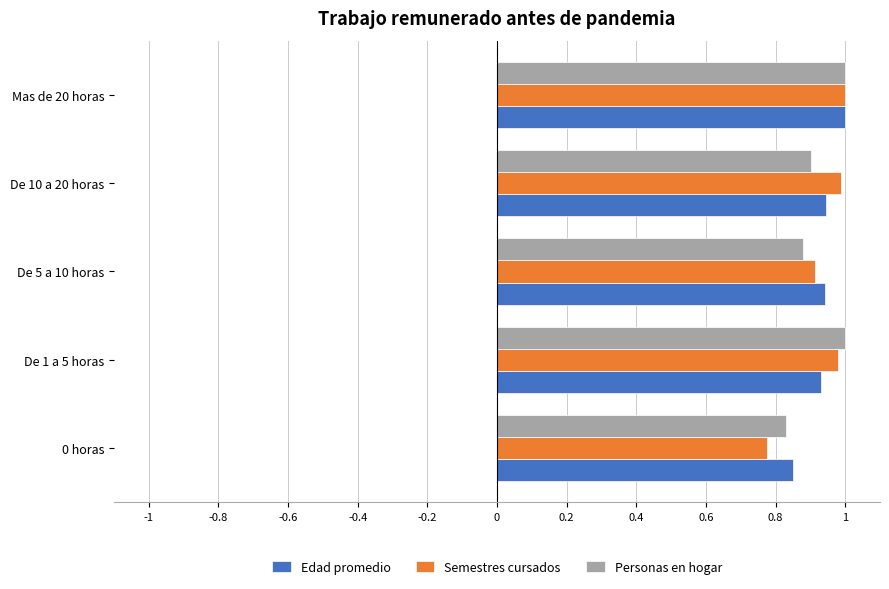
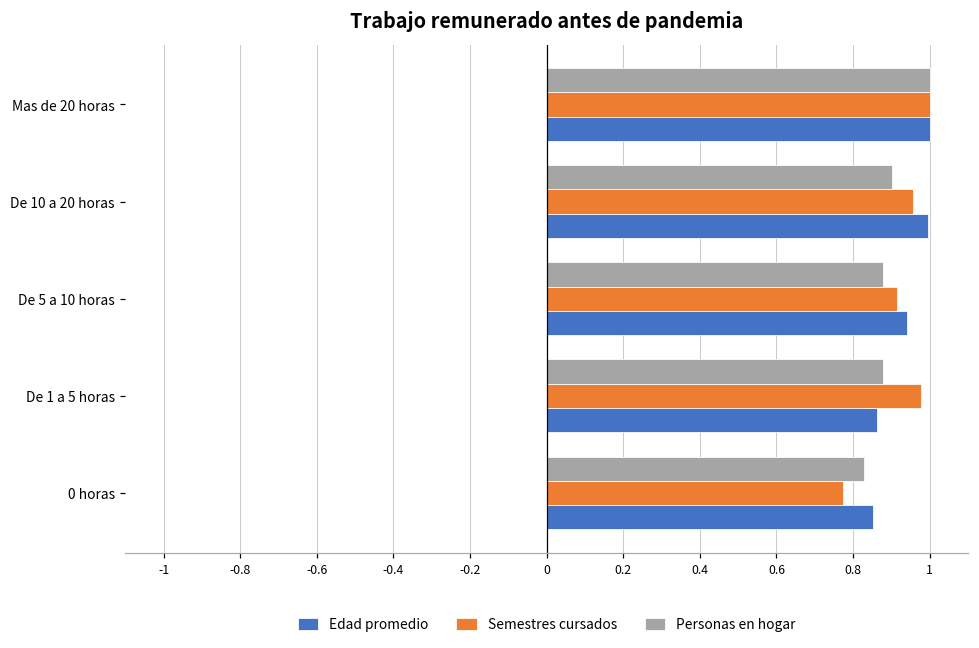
  {
    "Edad promedio": {
      "Mas de 20 horas": 1.00,
-     "De 10 a 20 horas": 0.95,
+     "De 10 a 20 horas": 1.00,
      "De 5 a 10 horas": 0.94,
-     "De 1 a 5 horas": 0.93,
+     "De 1 a 5 horas": 0.86,
      "0 horas": 0.85
    },
    "Semestres cursados": {
      "Mas de 20 horas": 1.00,
-     "De 10 a 20 horas": 0.99,
+     "De 10 a 20 horas": 0.96,
      "De 5 a 10 horas": 0.91,
      "De 1 a 5 horas": 0.98,
      "0 horas": 0.77
    },
    "Personas en hogar": {
      "Mas de 20 horas": 1.00,
      "De 10 a 20 horas": 0.90,
      "De 5 a 10 horas": 0.88,
-     "De 1 a 5 horas": 1.00,
+     "De 1 a 5 horas": 0.88,
      "0 horas": 0.83
    }
  }
